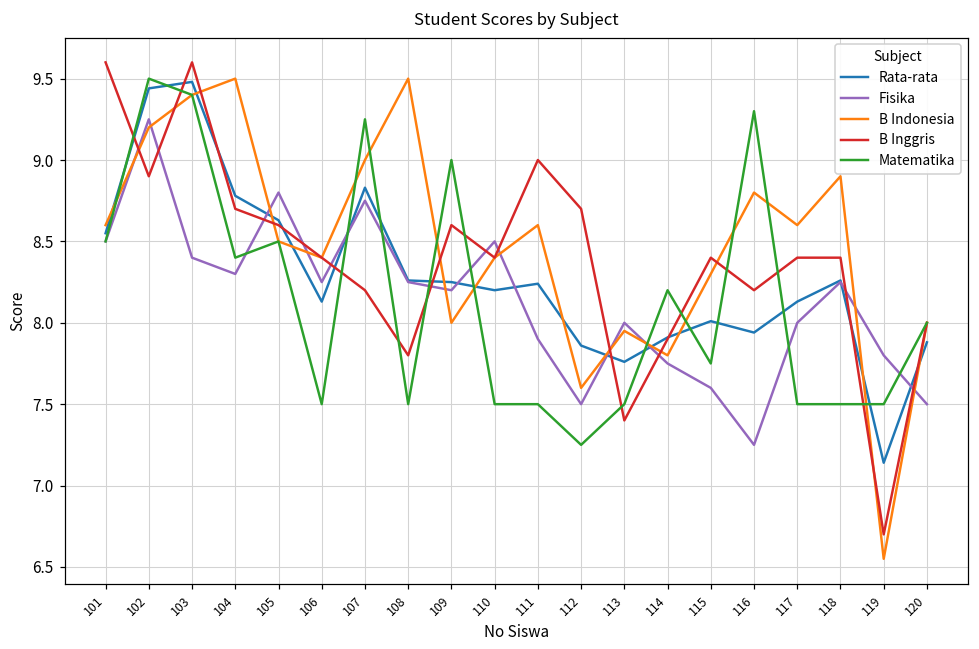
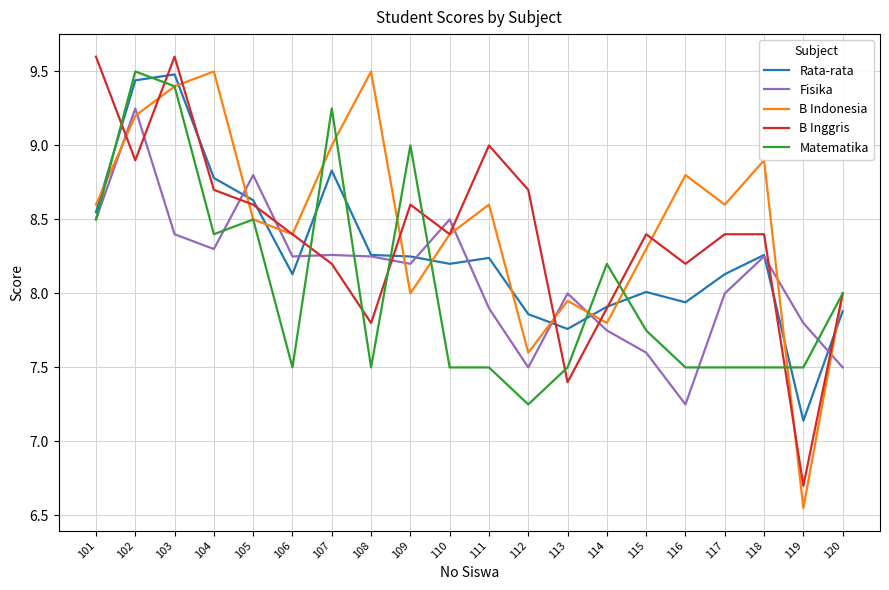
  {
    "Rata-rata": {
      "101": 8.55,
      "102": 9.44,
      "103": 9.48,
      "104": 8.78,
      "105": 8.63,
      "106": 8.13,
      "107": 8.83,
      "109": 8.25,
      "110": 8.20,
      "111": 8.24,
      "112": 7.86,
      "113": 7.76,
      "115": 8.01,
      "116": 7.94,
      "117": 8.13,
      "119": 7.14,
      "120": 7.88
    },
    "Fisika": {
      "102": 9.25,
      "103": 8.40,
      "104": 8.30,
      "105": 8.80,
      "106": 8.25,
-     "107": 8.75,
+     "107": 8.26,
      "109": 8.20,
      "110": 8.50,
      "111": 7.90,
      "112": 7.50,
      "113": 8.00,
      "114": 7.75,
      "115": 7.60,
      "116": 7.25,
      "117": 8.00,
      "119": 7.80,
      "120": 7.50
    },
    "B Indonesia": {
      "101": 8.60,
      "102": 9.20,
      "104": 9.50,
      "107": 9.00,
      "108": 9.50,
      "109": 8.00,
      "111": 8.60,
      "112": 7.60,
      "113": 7.95,
      "114": 7.80,
      "115": 8.30,
      "116": 8.80,
      "117": 8.60,
      "118": 8.90,
      "119": 6.55
    },
    "B Inggris": {
      "101": 9.60,
      "102": 8.90,
      "103": 9.60,
      "104": 8.70,
      "105": 8.60,
      "107": 8.20,
      "108": 7.80,
      "109": 8.60,
      "111": 9.00,
      "112": 8.70,
      "113": 7.40,
      "115": 8.40,
      "116": 8.20,
      "117": 8.40,
      "118": 8.40,
      "119": 6.70
    },
    "Matematika": {
      "102": 9.5,
      "104": 8.4,
      "106": 7.5,
      "107": 9.25,
      "108": 7.5,
      "109": 9.0,
      "110": 7.5,
      "111": 7.5,
      "112": 7.25,
      "113": 7.5,
      "114": 8.2,
      "115": 7.75,
-     "116": 9.3,
+     "116": 7.5,
      "117": 7.5,
      "118": 7.5,
      "119": 7.5
    }
  }
